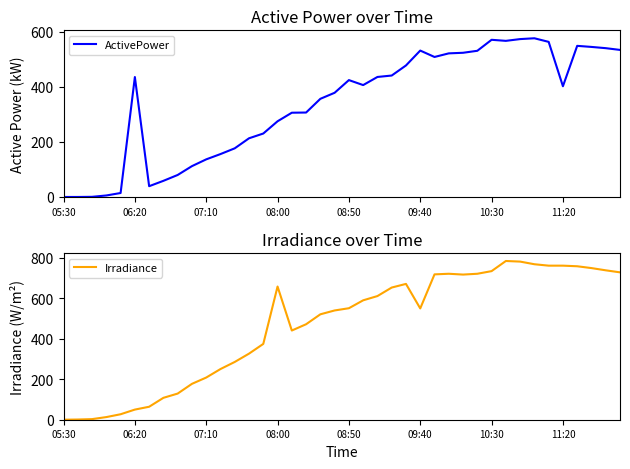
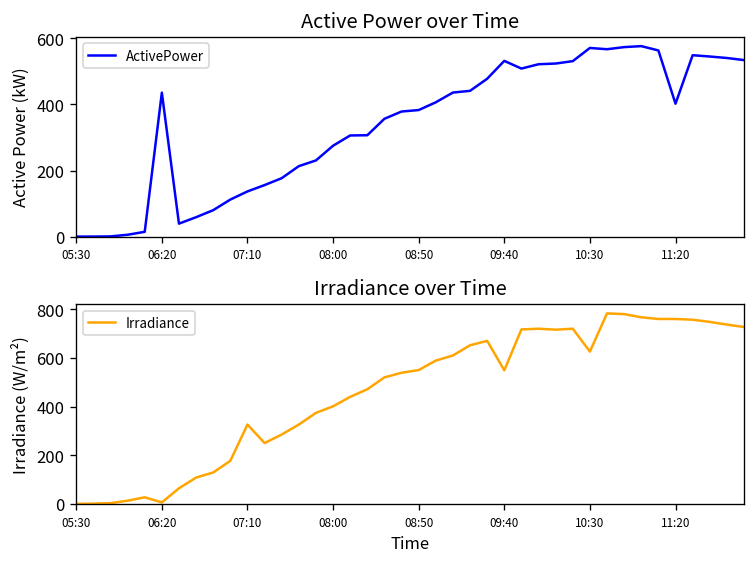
  {
    "Active Power over Time": {
      "05:30": 0,
      "06:20": 440,
      "07:10": 140,
      "08:00": 280,
-     "08:50": 420,
+     "08:50": 380,
      "09:40": 530,
      "10:30": 570,
      "11:20": 400
    },
    "Irradiance over Time": {
      "05:30": 0,
-     "06:20": 50,
-     "07:10": 210,
-     "08:00": 660,
+     "06:20": 10,
+     "07:10": 330,
+     "08:00": 400,
      "08:50": 550,
      "09:40": 550,
-     "10:30": 730,
+     "10:30": 630,
      "11:20": 760
    }
  }
